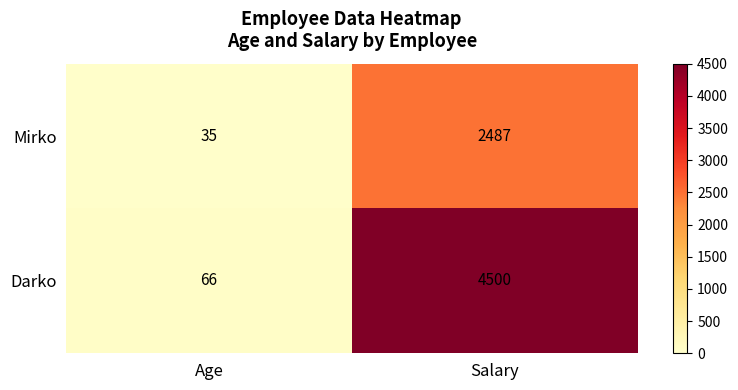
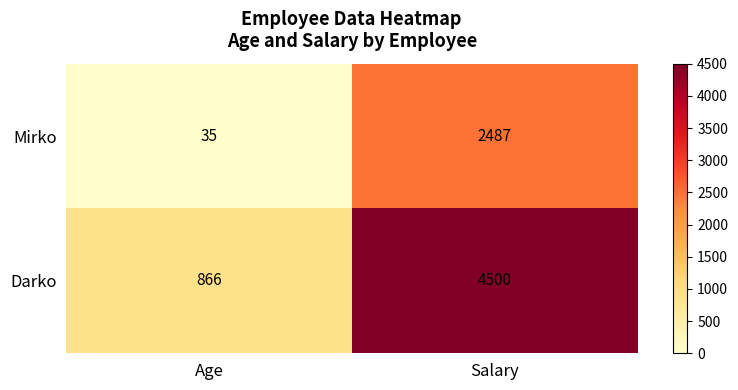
  {
    "Mirko": {
      "Age": 35,
      "Salary": 2487
    },
    "Darko": {
-     "Age": 66,
+     "Age": 866,
      "Salary": 4500
    }
  }
